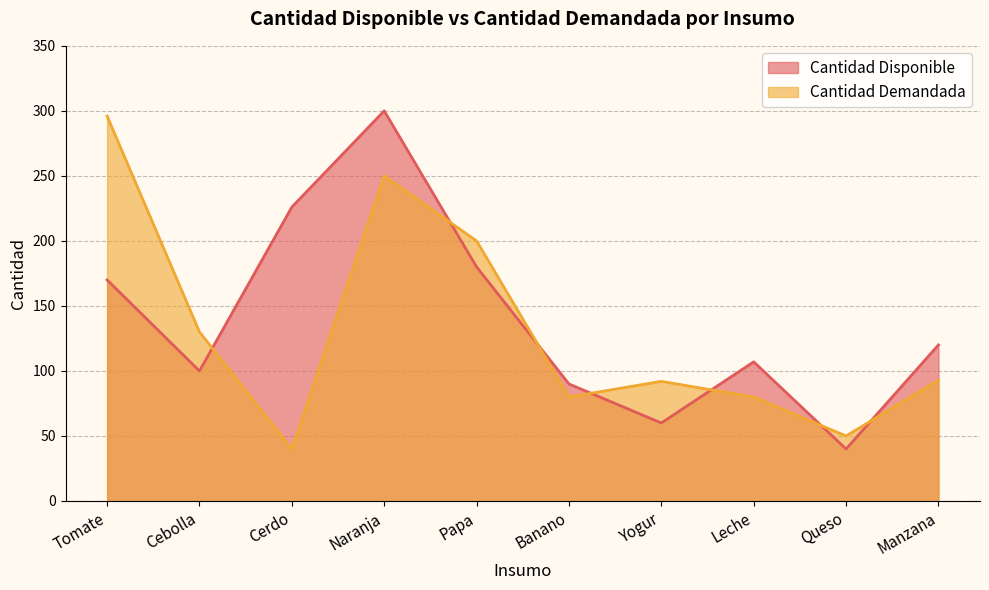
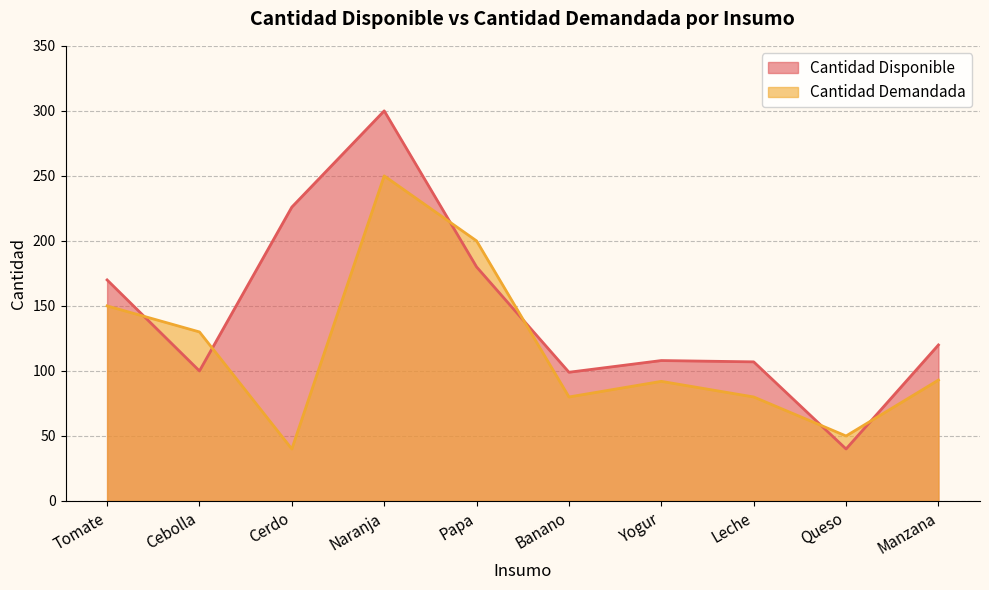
  {
    "Cantidad Disponible": {
      "Tomate": 170,
      "Cebolla": 100,
      "Cerdo": 226,
      "Naranja": 300,
      "Papa": 180,
-     "Banano": 90,
-     "Yogur": 60,
+     "Banano": 99,
+     "Yogur": 108,
      "Leche": 107,
      "Queso": 40,
      "Manzana": 120
    },
    "Cantidad Demandada": {
-     "Tomate": 296,
+     "Tomate": 150,
      "Cebolla": 130,
      "Cerdo": 40,
      "Naranja": 250,
      "Papa": 200,
      "Banano": 80,
      "Yogur": 92,
      "Leche": 80,
      "Queso": 50,
      "Manzana": 93
    }
  }
